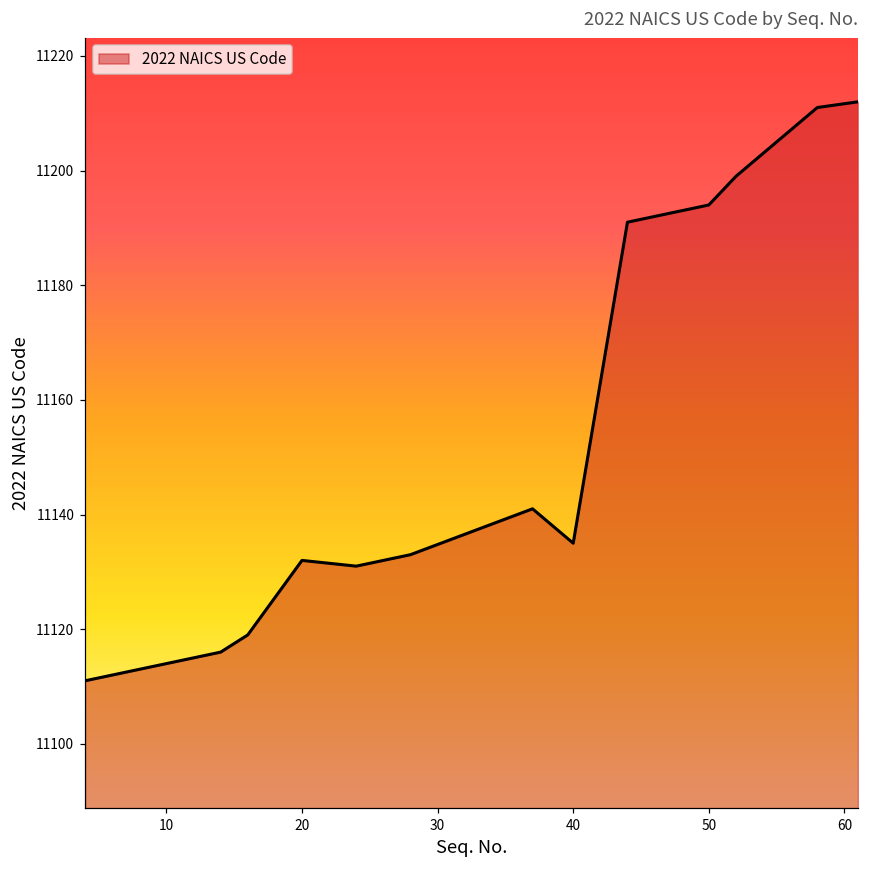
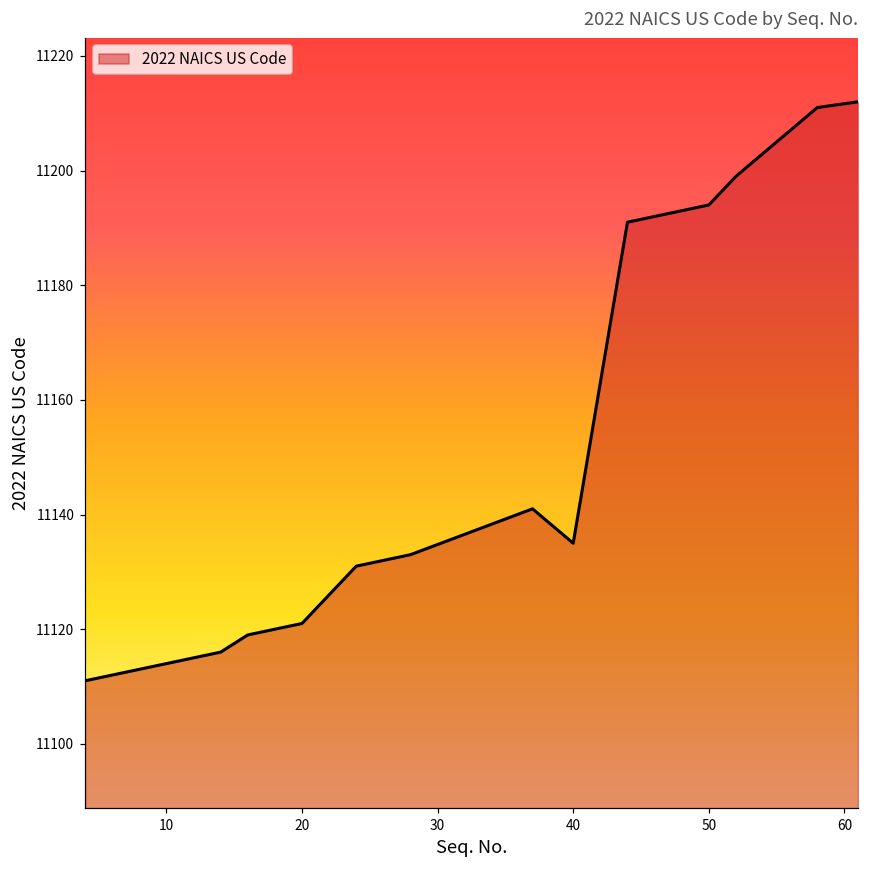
  {
    "10": 11114,
-   "20": 11132,
+   "20": 11121,
    "40": 11135,
    "50": 11194
  }
